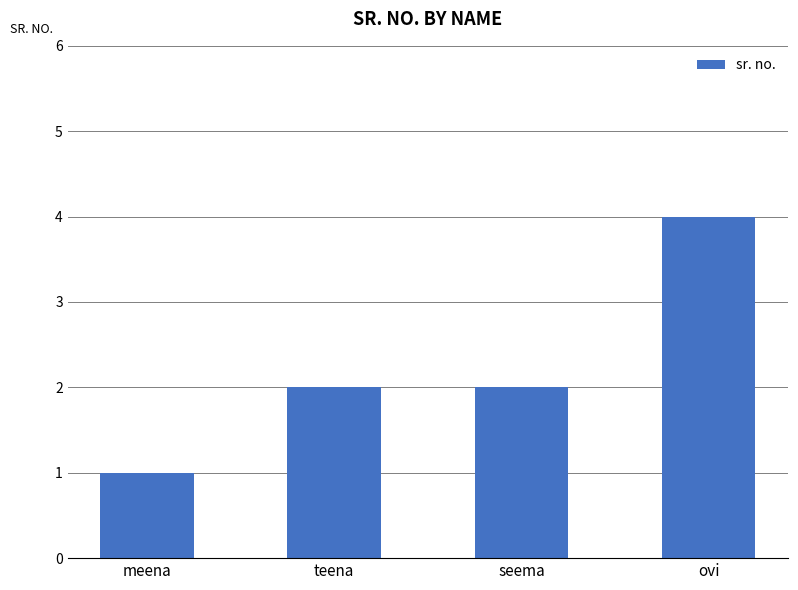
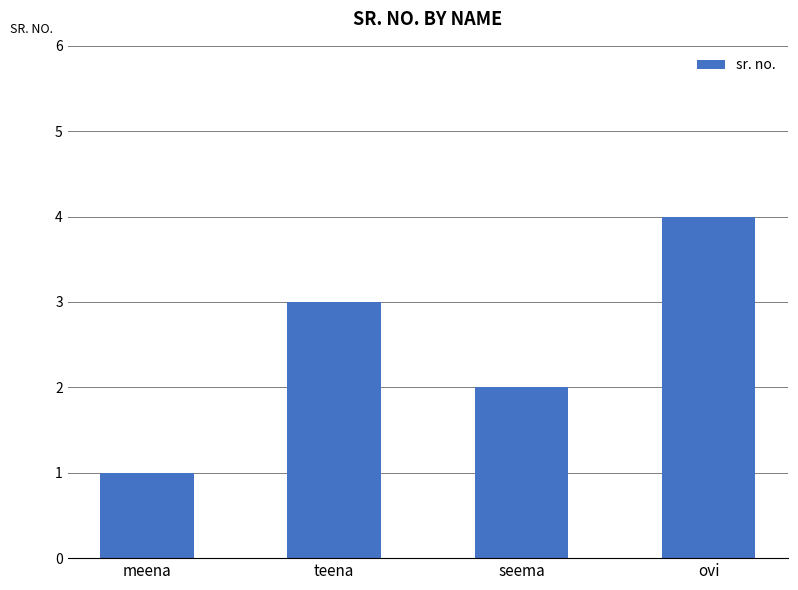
  {
    "meena": 1,
-   "teena": 2,
+   "teena": 3,
    "seema": 2,
    "ovi": 4
  }
